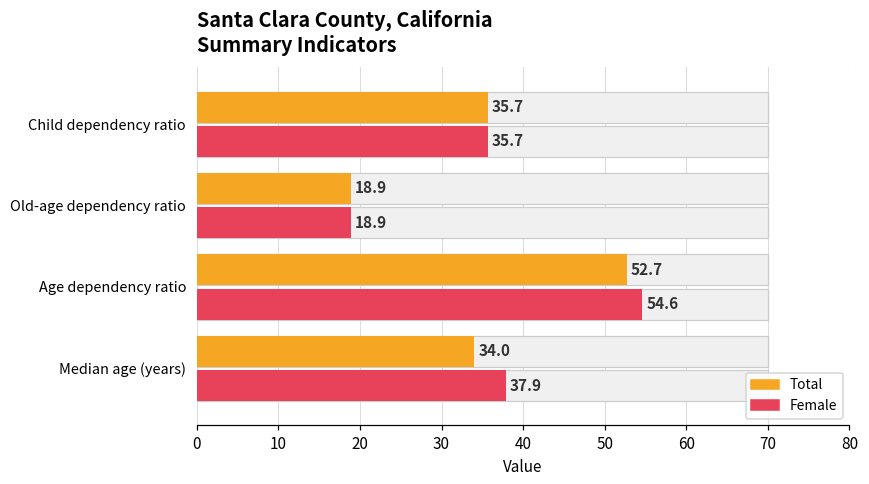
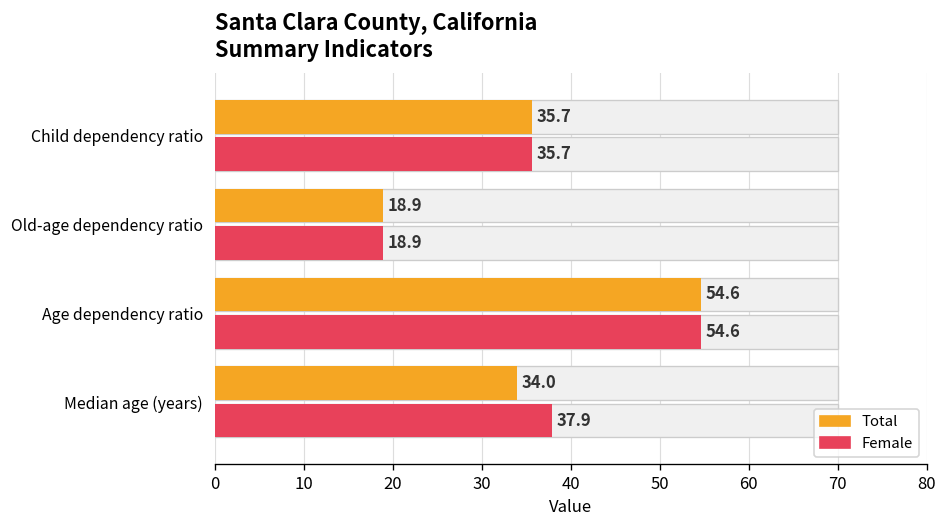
  {
    "Total": {
-     "Age dependency ratio": 52.7
+     "Age dependency ratio": 54.6
    }
  }
